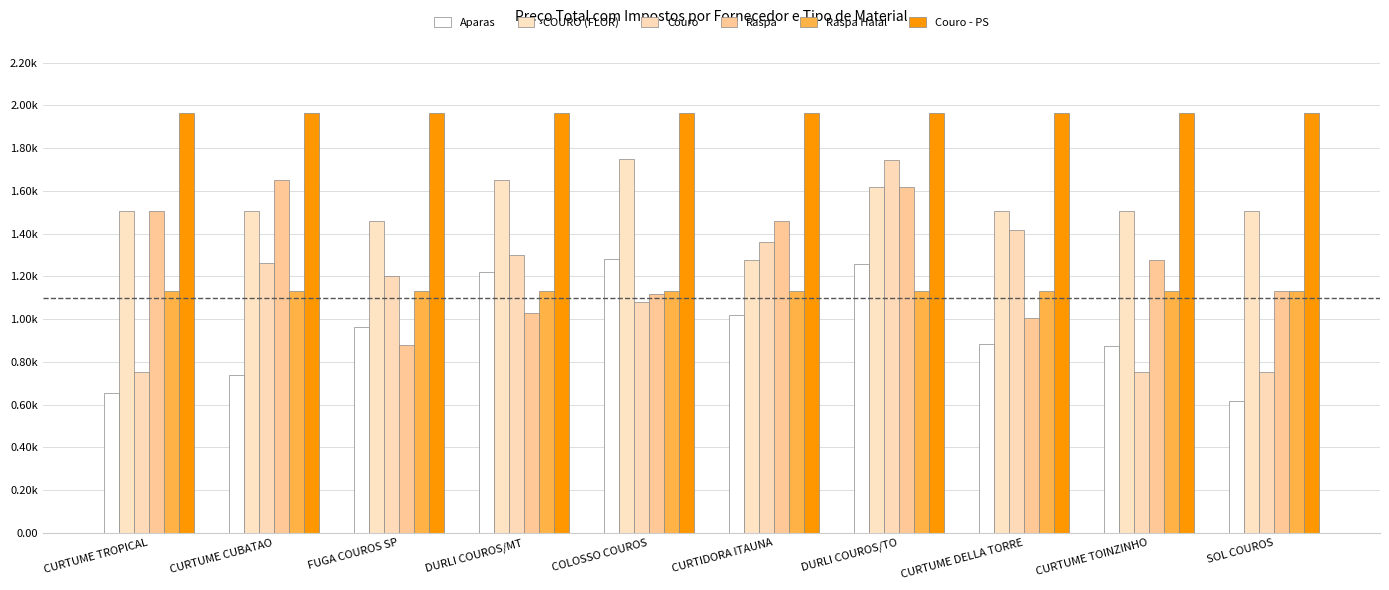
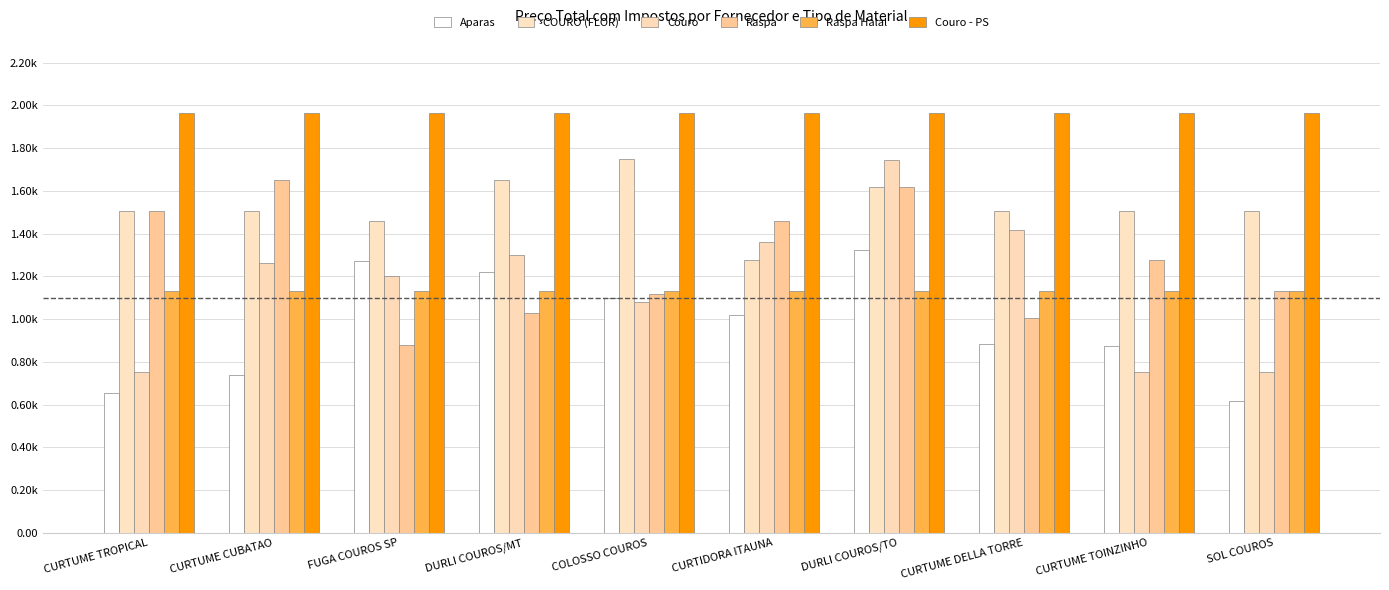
  {
    "Aparas": {
      "CURTUME TROPICAL": 660,
      "CURTUME CUBATAO": 740,
-     "FUGA COUROS SP": 960,
+     "FUGA COUROS SP": 1270,
      "DURLI COUROS/MT": 1220,
-     "COLOSSO COUROS": 1280,
+     "COLOSSO COUROS": 1100,
      "CURTIDORA ITAUNA": 1020,
-     "DURLI COUROS/TO": 1260,
+     "DURLI COUROS/TO": 1330,
      "CURTUME DELLA TORRE": 890,
      "CURTUME TOINZINHO": 880,
      "SOL COUROS": 620
    },
    "Raspa Halal": {
      "CURTUME TROPICAL": 1130,
      "CURTUME CUBATAO": 1130,
      "FUGA COUROS SP": 1130,
      "DURLI COUROS/MT": 1130,
      "COLOSSO COUROS": 1130,
      "CURTIDORA ITAUNA": 1130,
      "DURLI COUROS/TO": 1130,
      "CURTUME DELLA TORRE": 1130,
      "CURTUME TOINZINHO": 1130,
      "SOL COUROS": 1130
    },
    "Couro - PS": {
      "CURTUME TROPICAL": 1960,
      "CURTUME CUBATAO": 1960,
      "FUGA COUROS SP": 1960,
      "DURLI COUROS/MT": 1960,
      "COLOSSO COUROS": 1960,
      "CURTIDORA ITAUNA": 1960,
      "DURLI COUROS/TO": 1960,
      "CURTUME DELLA TORRE": 1960,
      "CURTUME TOINZINHO": 1960,
      "SOL COUROS": 1960
    }
  }
